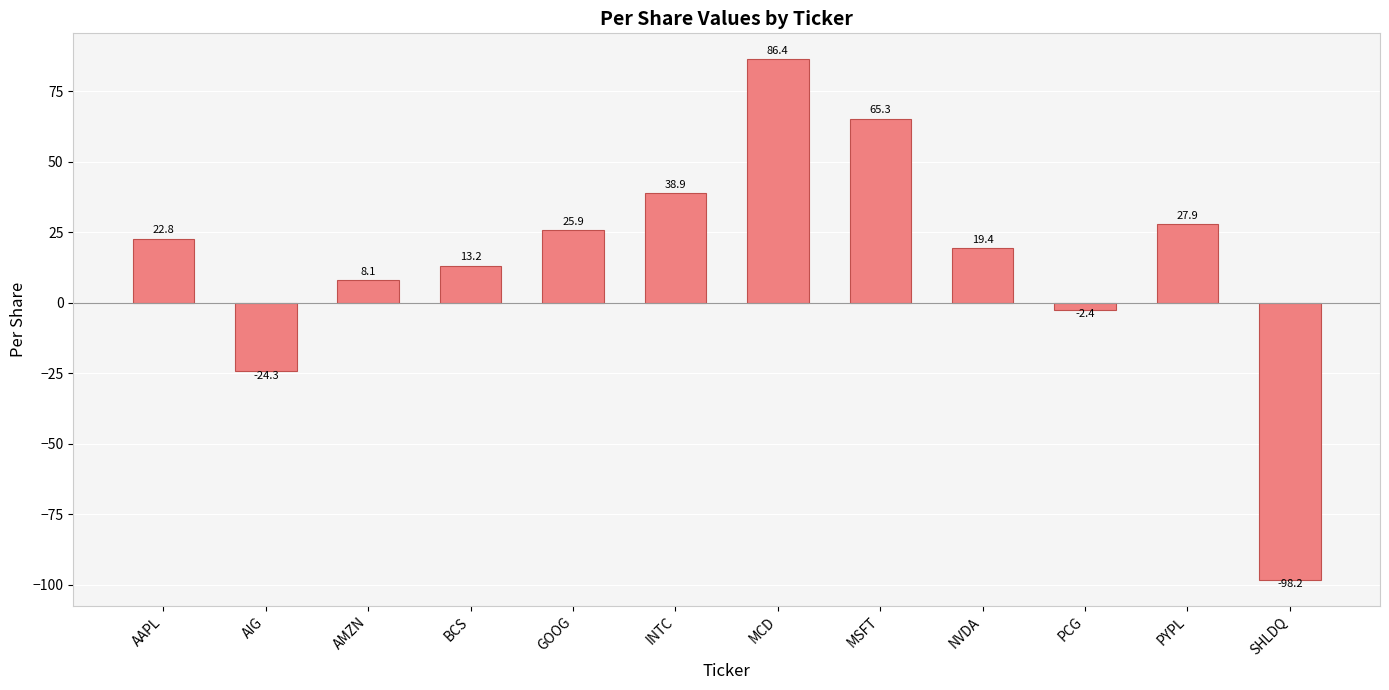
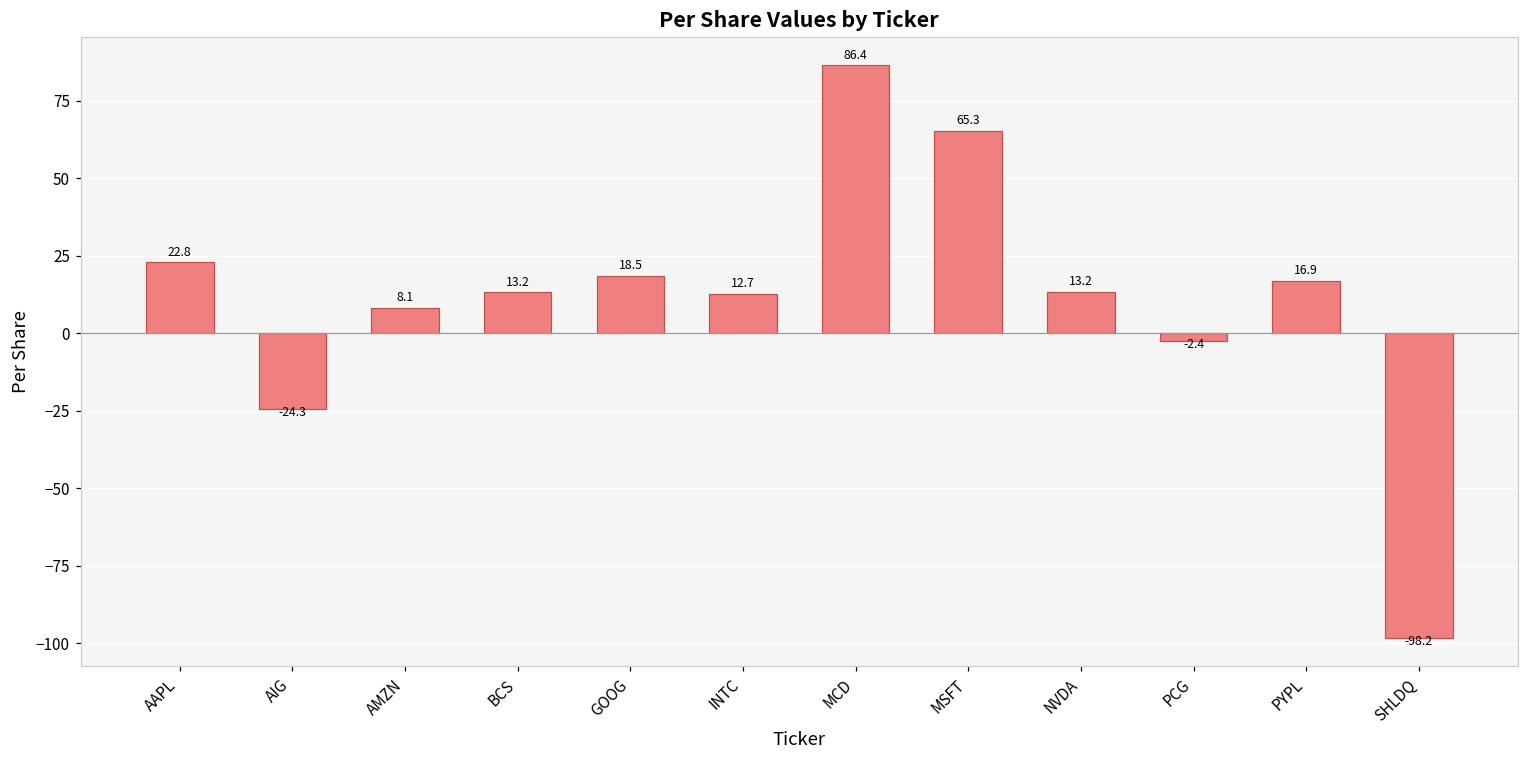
  {
    "AAPL": 22.8,
    "AIG": -24.3,
    "AMZN": 8.1,
    "BCS": 13.2,
-   "GOOG": 25.9,
-   "INTC": 38.9,
+   "GOOG": 18.5,
+   "INTC": 12.7,
    "MCD": 86.4,
    "MSFT": 65.3,
-   "NVDA": 19.4,
+   "NVDA": 13.2,
    "PCG": -2.4,
-   "PYPL": 27.9,
+   "PYPL": 16.9,
    "SHLDQ": -98.2
  }
